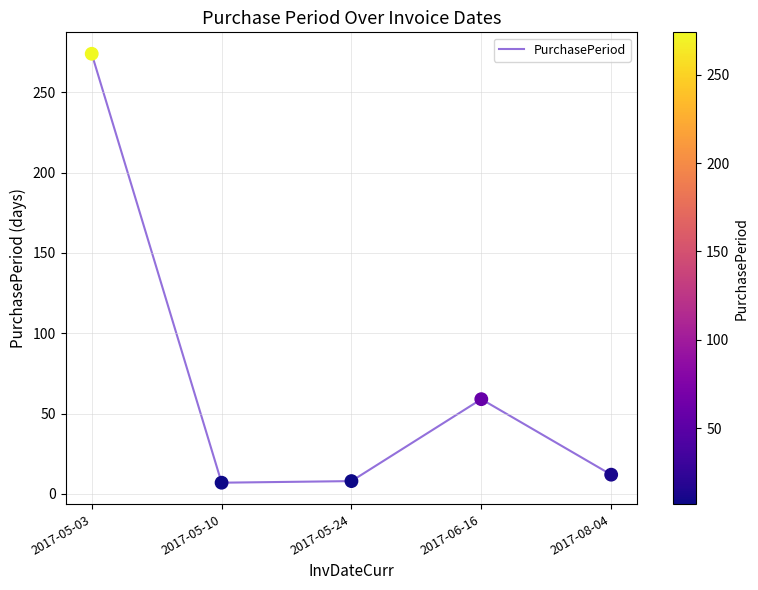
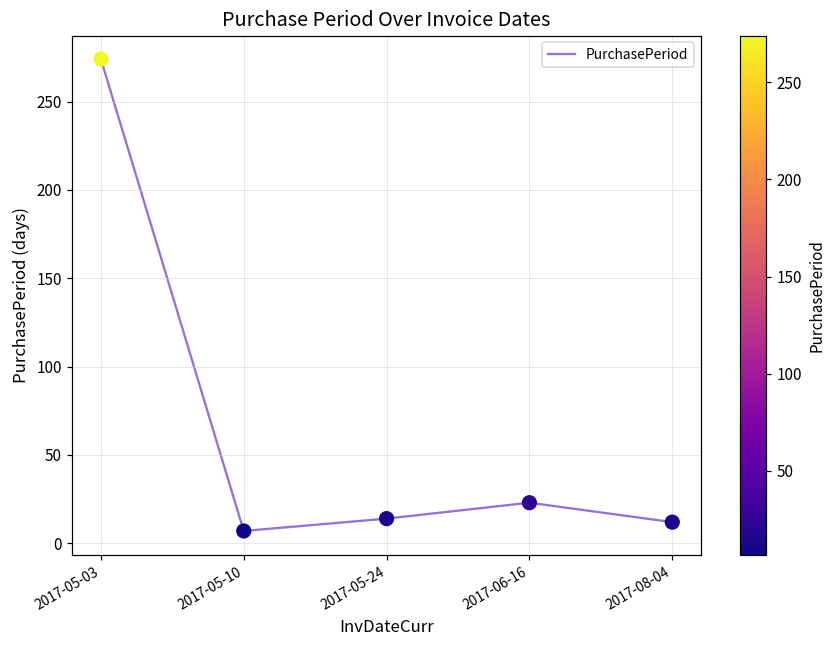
  {
    "2017-05-03": 274,
    "2017-05-10": 7,
-   "2017-05-24": 8,
-   "2017-06-16": 59,
+   "2017-05-24": 14,
+   "2017-06-16": 23,
    "2017-08-04": 12
  }
